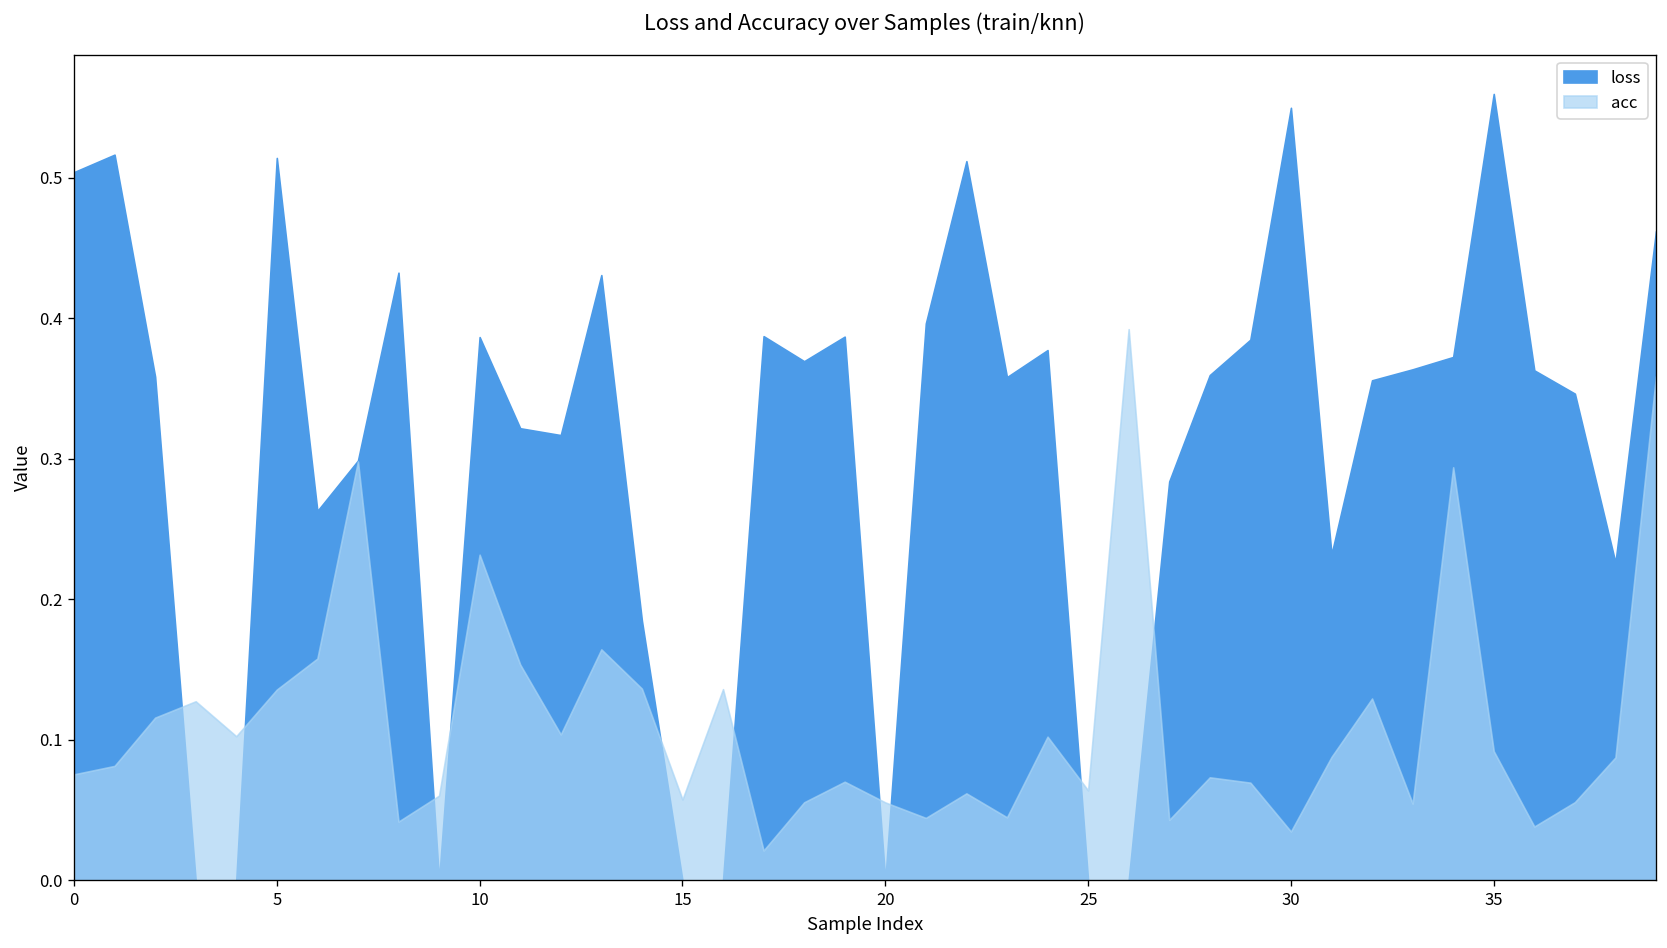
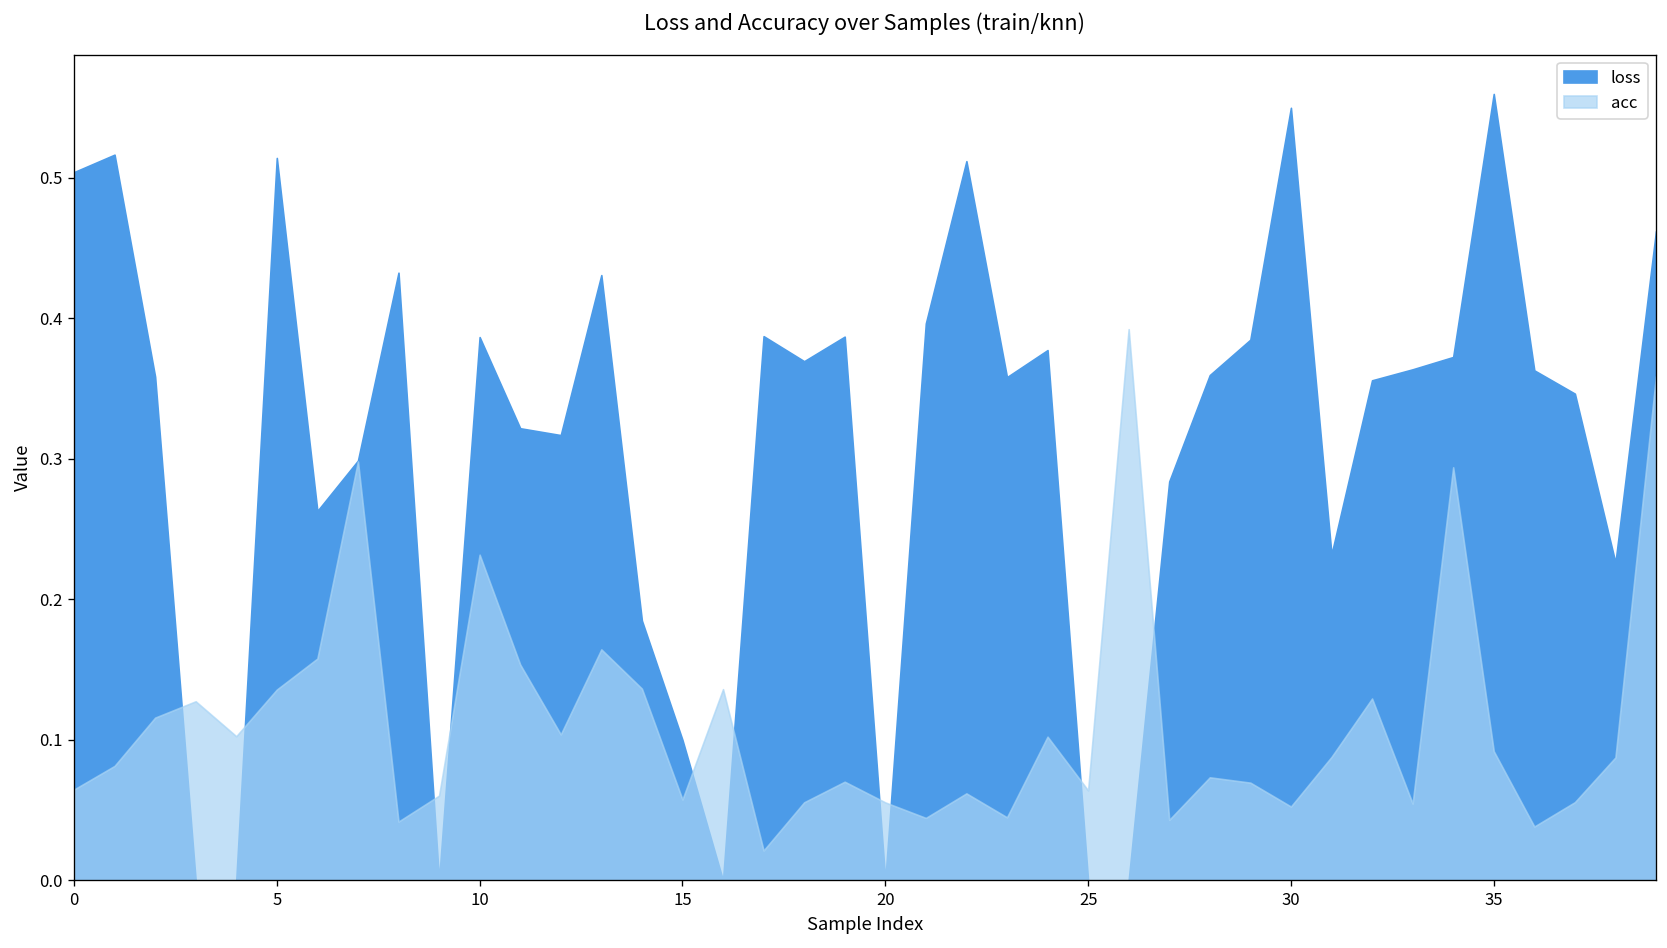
  {
    "loss": {
      "0": 0.504,
      "5": 0.514,
      "10": 0.387,
-     "15": 0.0,
+     "15": 0.1,
      "20": 0.0,
      "25": 0.0,
      "30": 0.550,
      "35": 0.560
    },
    "acc": {
-     "0": 0.075,
+     "0": 0.065,
      "5": 0.136,
      "10": 0.232,
      "15": 0.058,
      "20": 0.056,
      "25": 0.064,
-     "30": 0.035,
+     "30": 0.053,
      "35": 0.092
    }
  }
